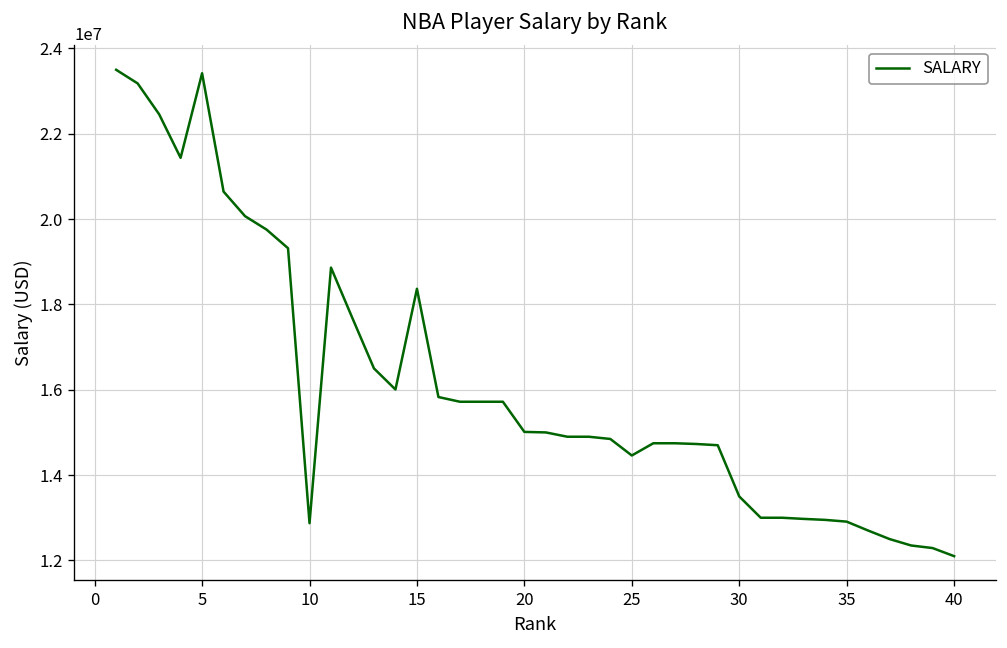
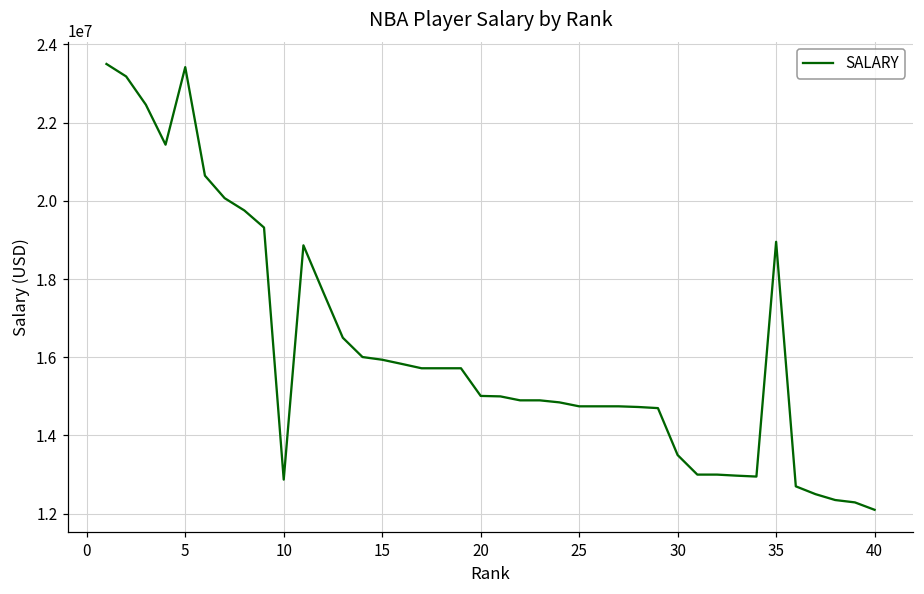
  {
    "5": 23400000,
    "10": 12900000,
-   "15": 18400000,
+   "15": 15900000,
    "20": 15000000,
-   "25": 14500000,
+   "25": 14700000,
    "30": 13500000,
-   "35": 12900000,
+   "35": 19000000,
    "40": 12100000
  }
